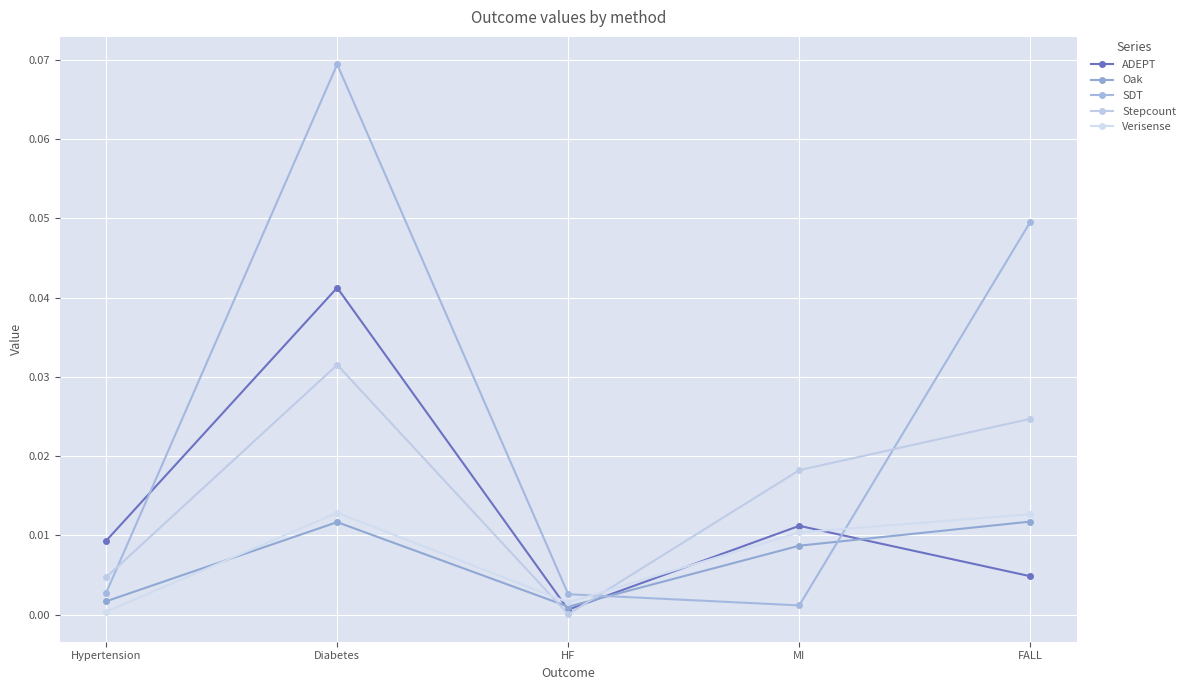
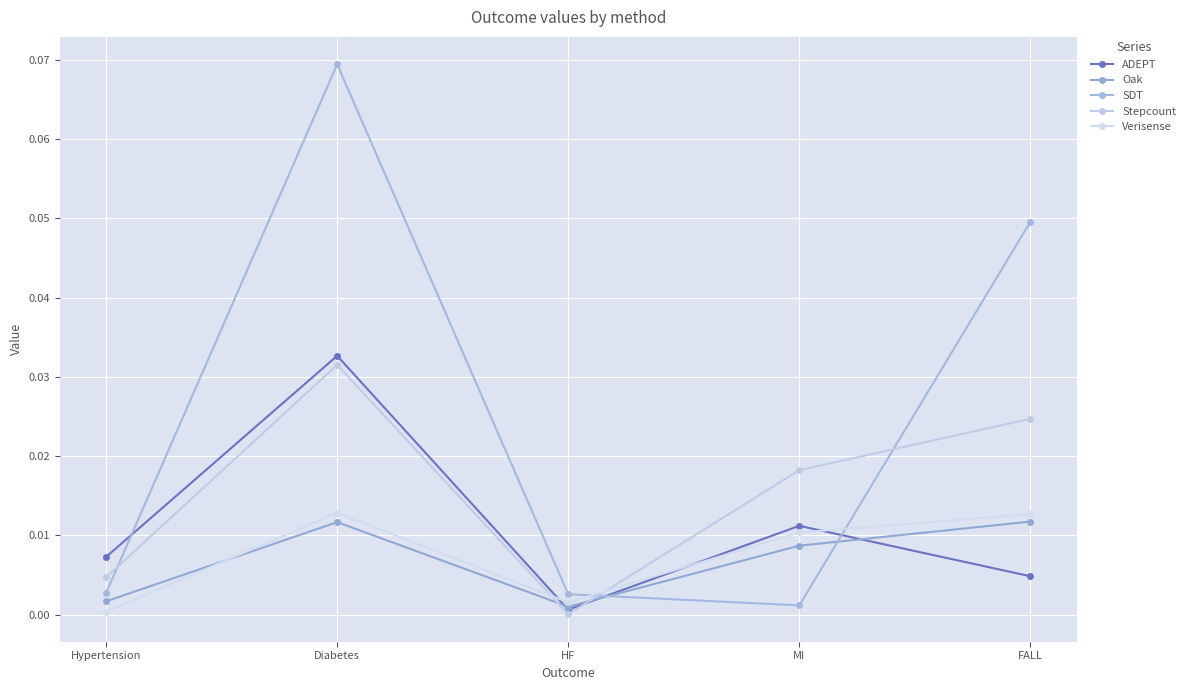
  {
    "ADEPT": {
-     "Hypertension": 0.009,
-     "Diabetes": 0.041,
+     "Hypertension": 0.007,
+     "Diabetes": 0.033,
      "HF": 0.001,
      "MI": 0.011,
      "FALL": 0.005
    }
  }
